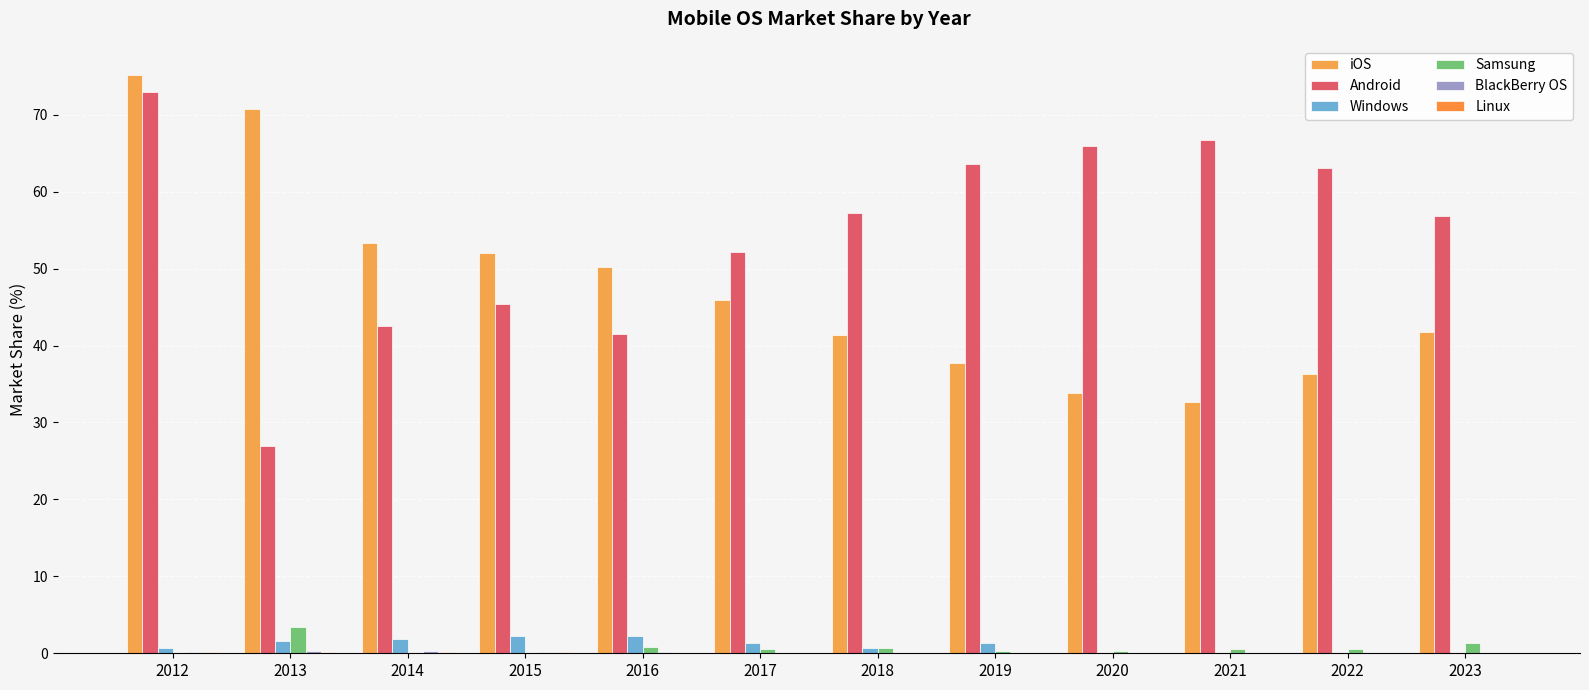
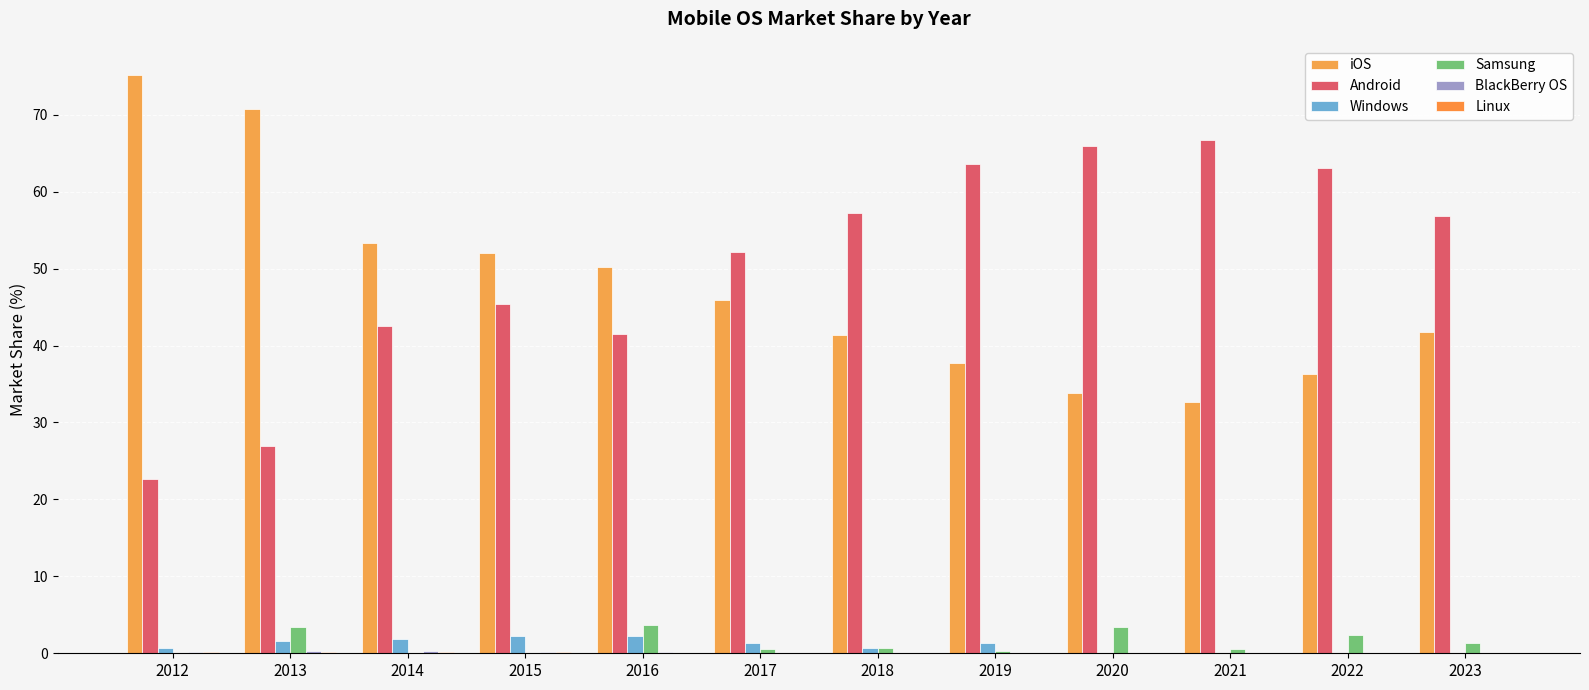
  {
    "Android": {
-     "2012": 73,
+     "2012": 23,
      "2013": 27,
      "2014": 43,
      "2015": 45,
      "2016": 42,
      "2017": 52,
      "2018": 57,
      "2019": 64,
      "2020": 66,
      "2021": 67,
      "2022": 63,
      "2023": 57
    },
    "Samsung": {
      "2013": 3,
      "2014": 0,
-     "2016": 1,
+     "2016": 4,
      "2017": 1,
      "2018": 1,
-     "2020": 0,
+     "2020": 3,
      "2021": 1,
-     "2022": 1,
+     "2022": 2,
      "2023": 1
    }
  }
